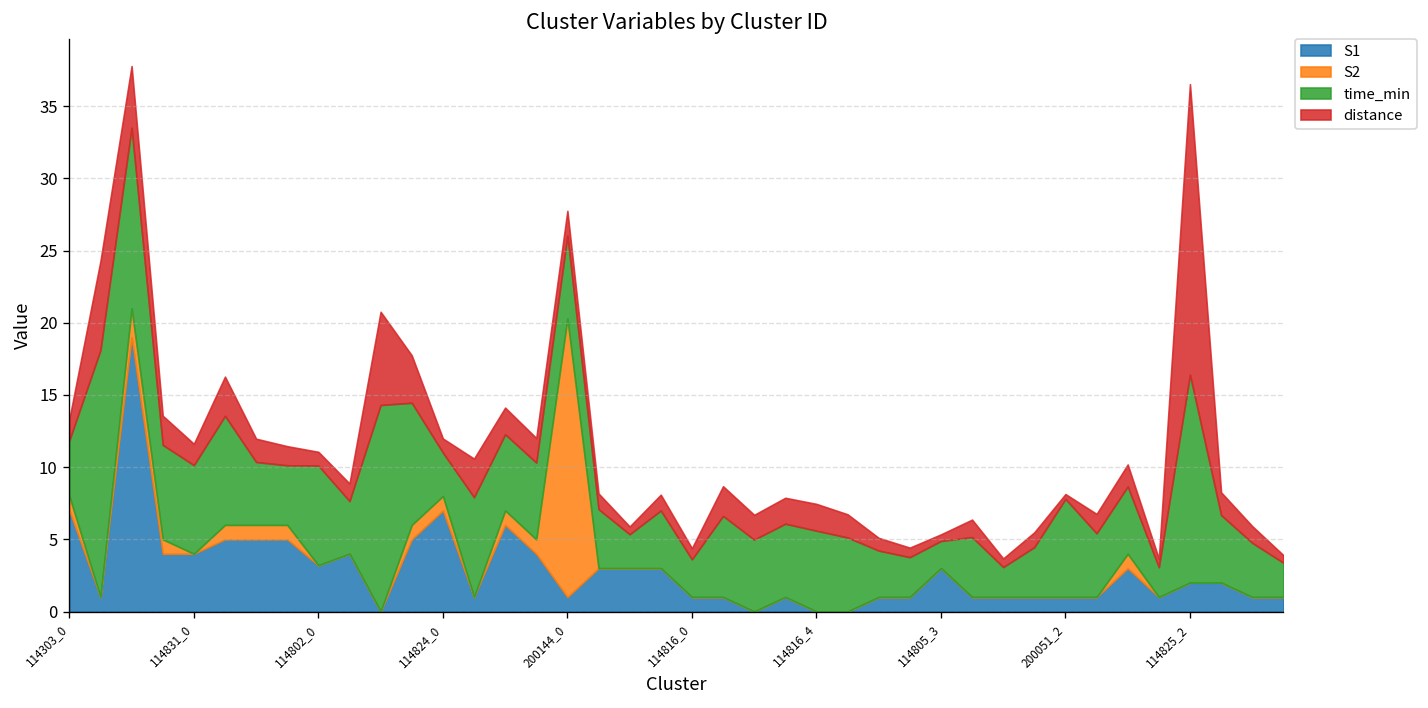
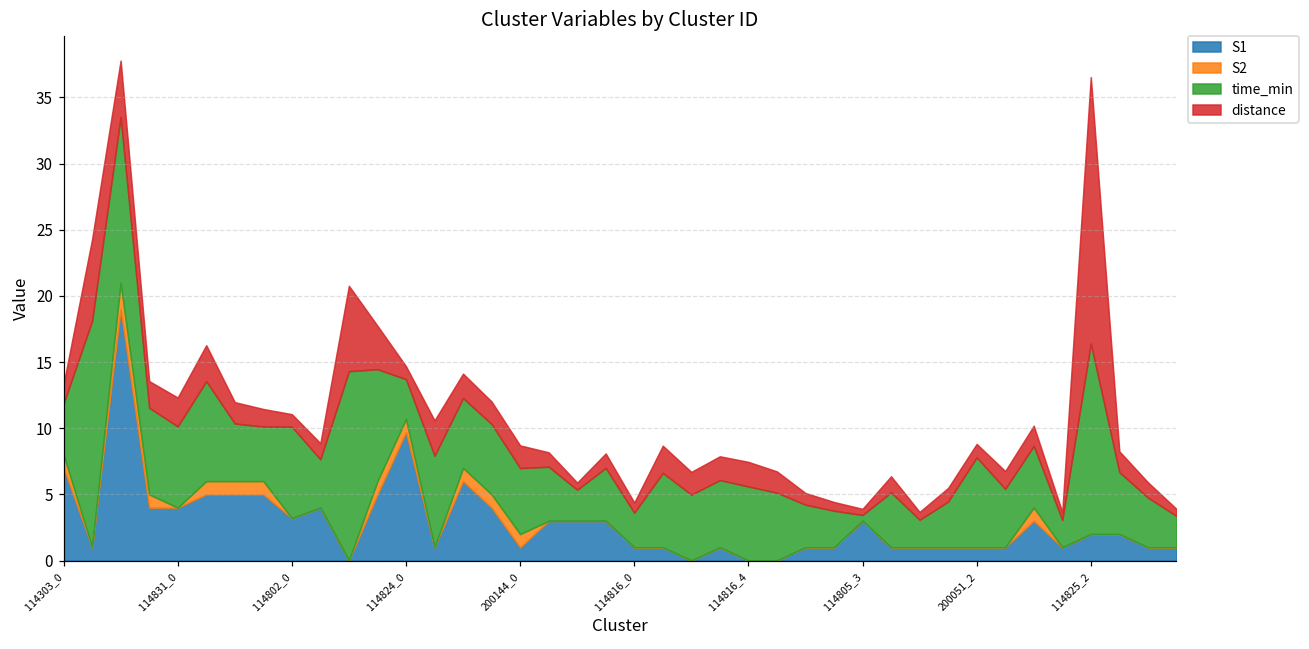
  {
    "S1": {
      "114303_0": 7.0,
-     "114824_0": 7.0,
+     "114824_0": 9.7,
      "200144_0": 1.0
    },
    "S2": {
      "114303_0": 1.0,
      "114824_0": 1.0,
-     "200144_0": 19.3
+     "200144_0": 1.0
    },
    "time_min": {
      "114303_0": 3.9,
      "114831_0": 6.1,
      "114802_0": 6.9,
      "114824_0": 3.0,
-     "200144_0": 5.7,
+     "200144_0": 5.0,
      "114816_0": 2.6,
      "114816_4": 5.6,
-     "114805_3": 1.9,
+     "114805_3": 0.4,
      "200051_2": 6.8,
      "114825_2": 14.4
    },
    "distance": {
      "114303_0": 1.5,
-     "114831_0": 1.5,
+     "114831_0": 2.2,
      "114802_0": 1.0,
      "114824_0": 1.0,
      "200144_0": 1.7,
      "114816_0": 0.8,
      "114816_4": 1.9,
      "114805_3": 0.5,
-     "200051_2": 0.3,
+     "200051_2": 1.0,
      "114825_2": 20.1
    }
  }
